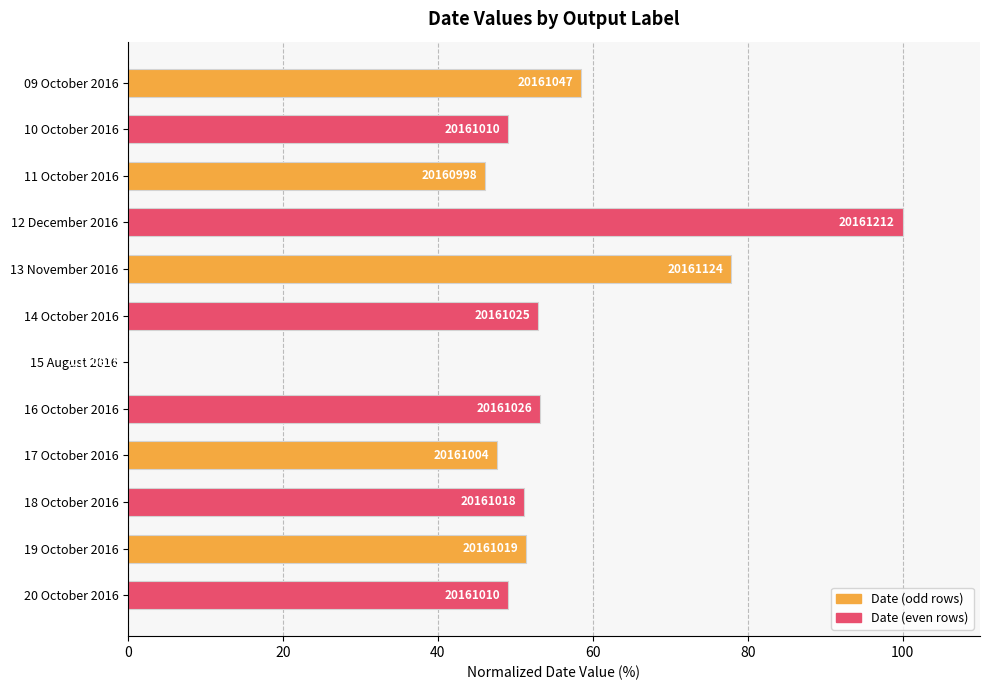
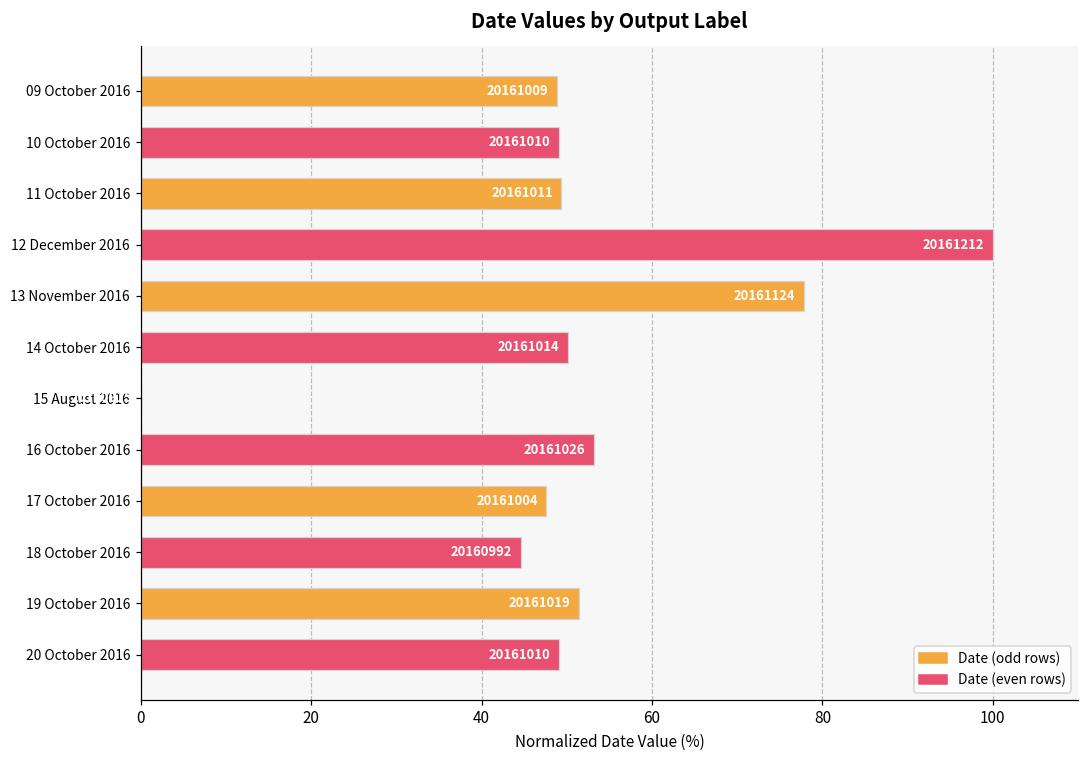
  {
-   "09 October 2016": 20161047,
-   "11 October 2016": 20160998,
-   "14 October 2016": 20161025,
-   "18 October 2016": 20161018
+   "09 October 2016": 20161009,
+   "11 October 2016": 20161011,
+   "14 October 2016": 20161014,
+   "18 October 2016": 20160992
  }
